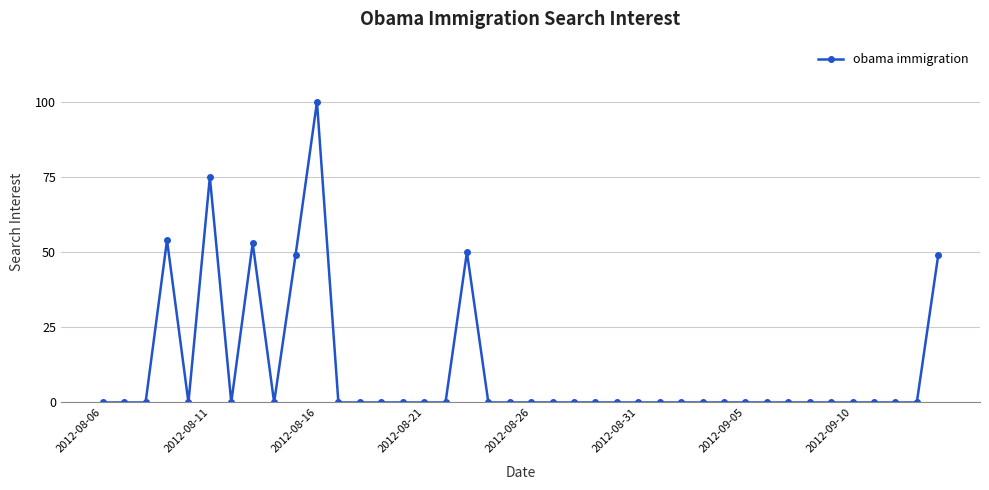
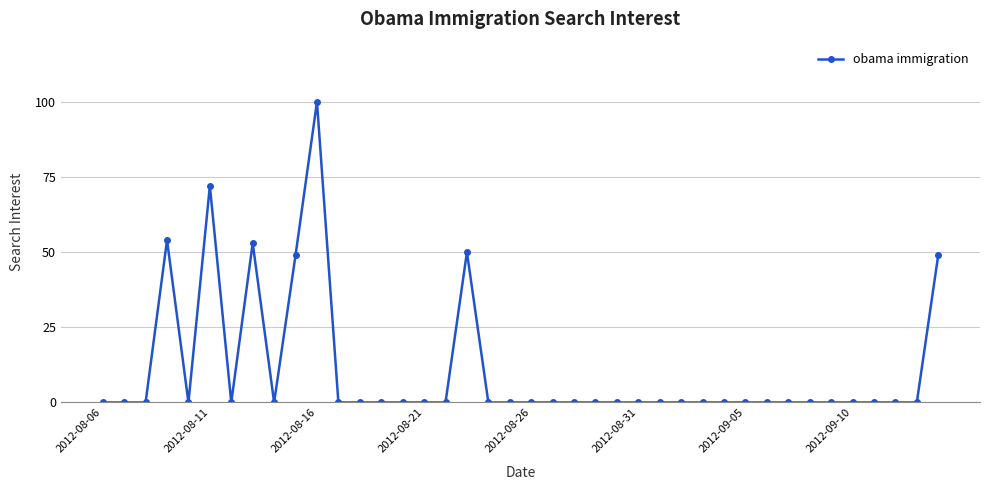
  {
    "2012-08-06": 0,
-   "2012-08-11": 75,
+   "2012-08-11": 72,
    "2012-08-16": 100,
    "2012-08-21": 0,
    "2012-08-26": 0,
    "2012-08-31": 0,
    "2012-09-05": 0,
    "2012-09-10": 0
  }
